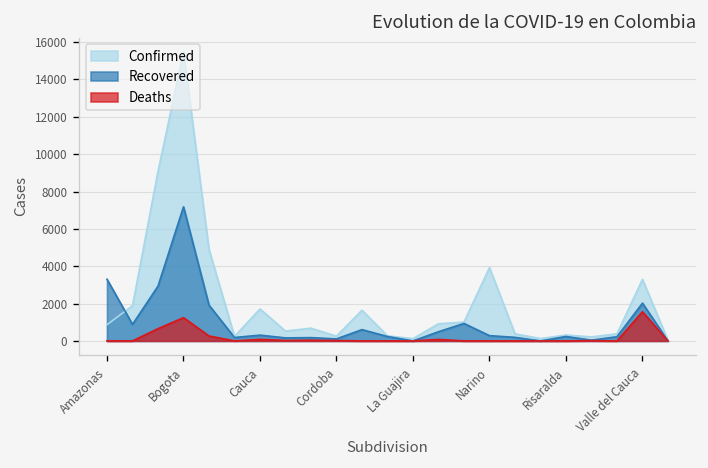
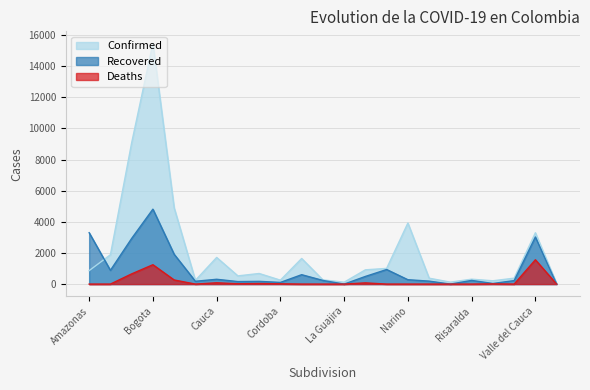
  {
    "Confirmed": {
      "Amazonas": 900,
      "Cauca": 1700,
      "Narino": 3900,
      "Valle del Cauca": 3300
    },
    "Recovered": {
      "Amazonas": 3300,
-     "Bogota": 7200,
+     "Bogota": 4800,
      "Cauca": 300,
      "Narino": 300,
-     "Valle del Cauca": 2000
+     "Valle del Cauca": 3000
    },
    "Deaths": {
      "Amazonas": 0,
      "Bogota": 1200,
      "Cauca": 100,
      "Narino": 0,
      "Risaralda": 0,
      "Valle del Cauca": 1600
    }
  }
